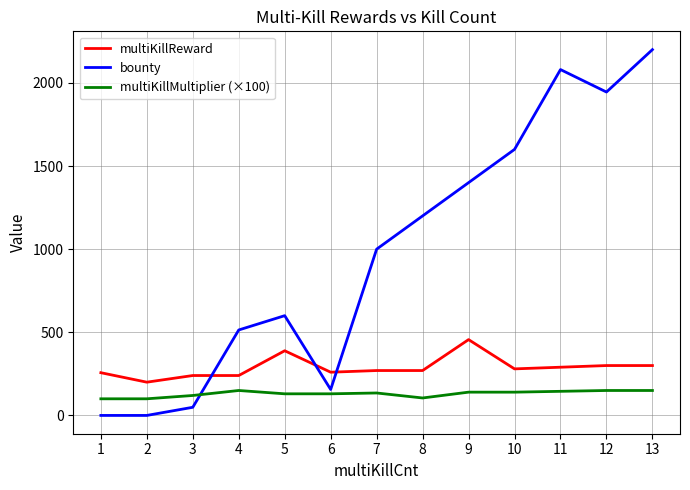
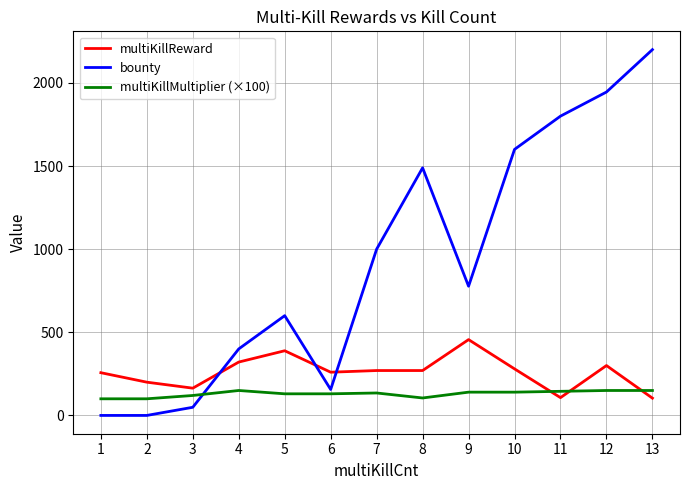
  {
    "multiKillReward": {
      "1": 260,
      "2": 200,
-     "3": 240,
-     "4": 240,
+     "3": 160,
+     "4": 320,
      "5": 390,
      "6": 260,
      "7": 270,
      "8": 270,
      "9": 460,
      "10": 280,
-     "11": 290,
+     "11": 110,
      "12": 300,
-     "13": 300
+     "13": 100
    },
    "bounty": {
      "1": 0,
      "2": 0,
      "3": 50,
-     "4": 510,
+     "4": 400,
      "5": 600,
      "6": 160,
      "7": 1000,
-     "8": 1200,
-     "9": 1400,
+     "8": 1490,
+     "9": 780,
      "10": 1600,
-     "11": 2080,
+     "11": 1800,
      "12": 1950,
      "13": 2200
    },
    "multiKillMultiplier (×100)": {
      "1": 100,
      "2": 100,
      "3": 120,
      "4": 150,
      "5": 130,
      "6": 130,
      "7": 140,
      "8": 110,
      "9": 140,
      "10": 140,
      "11": 150,
      "12": 150,
      "13": 150
    }
  }
